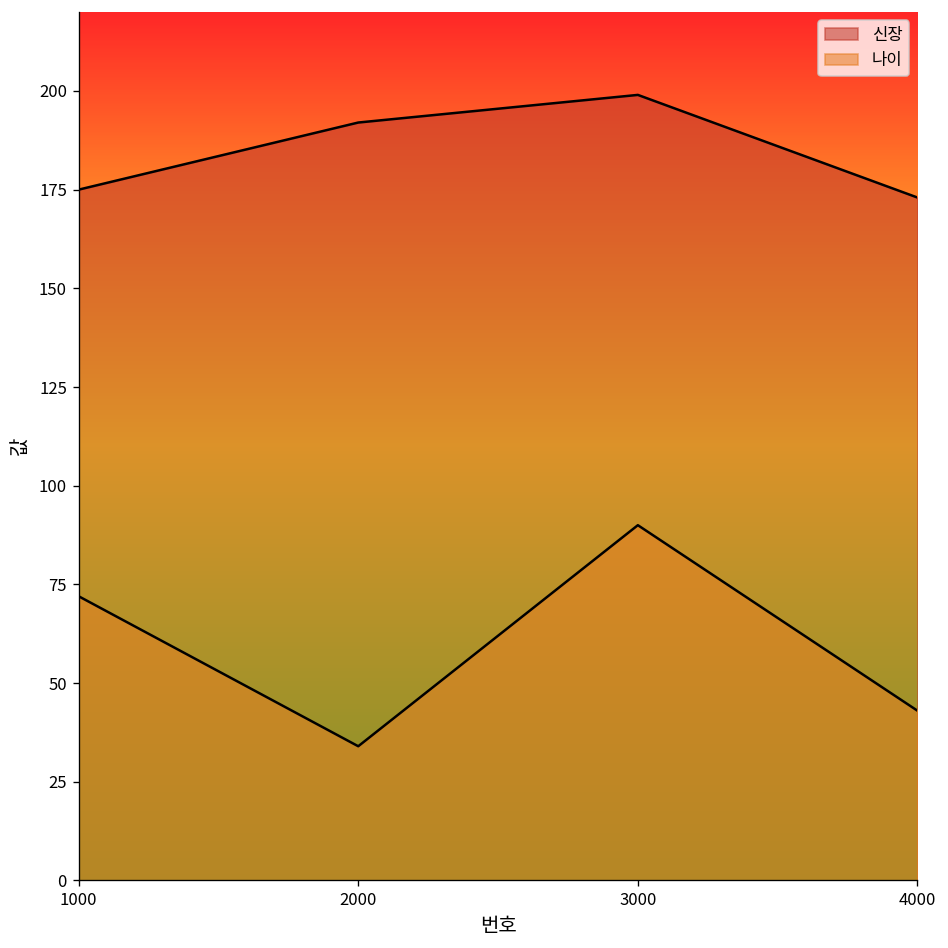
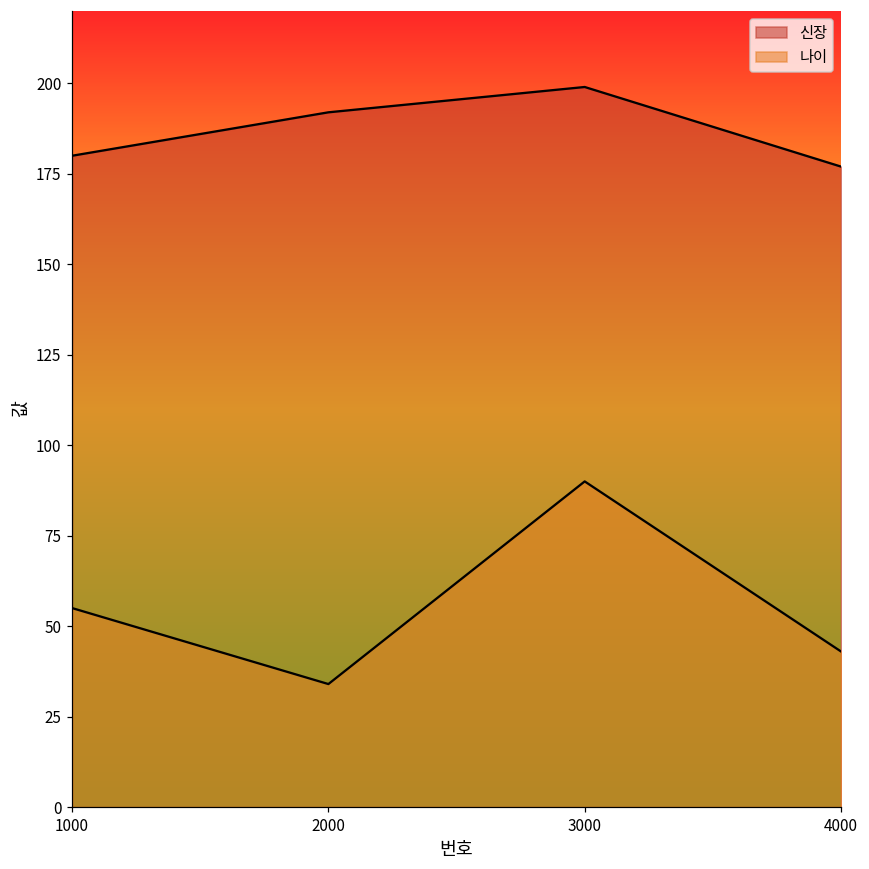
  {
    "신장": {
-     "1000": 175,
+     "1000": 180,
      "2000": 192,
      "3000": 199,
-     "4000": 173
+     "4000": 177
    },
    "나이": {
-     "1000": 72,
+     "1000": 55,
      "2000": 34,
      "3000": 90,
      "4000": 43
    }
  }
